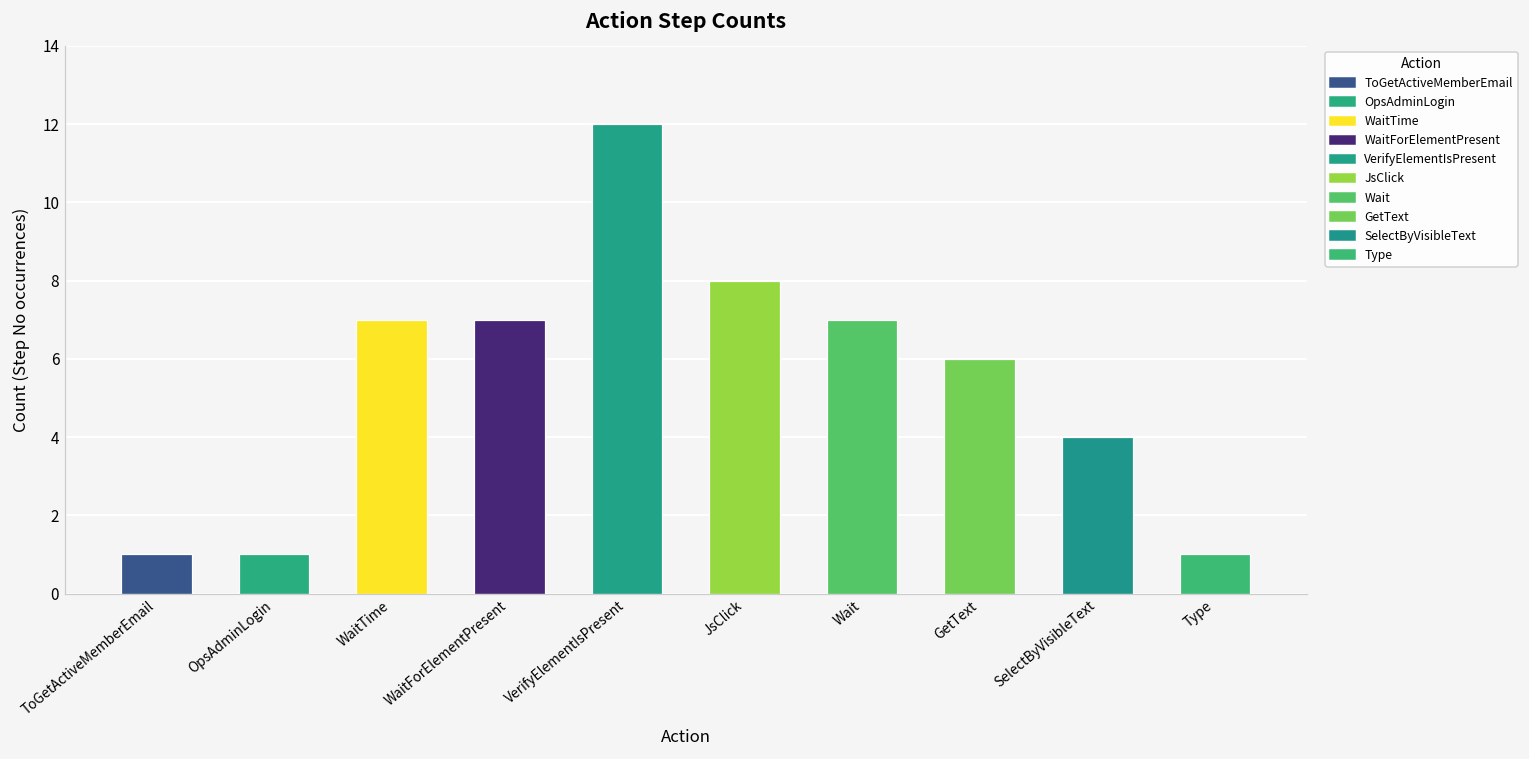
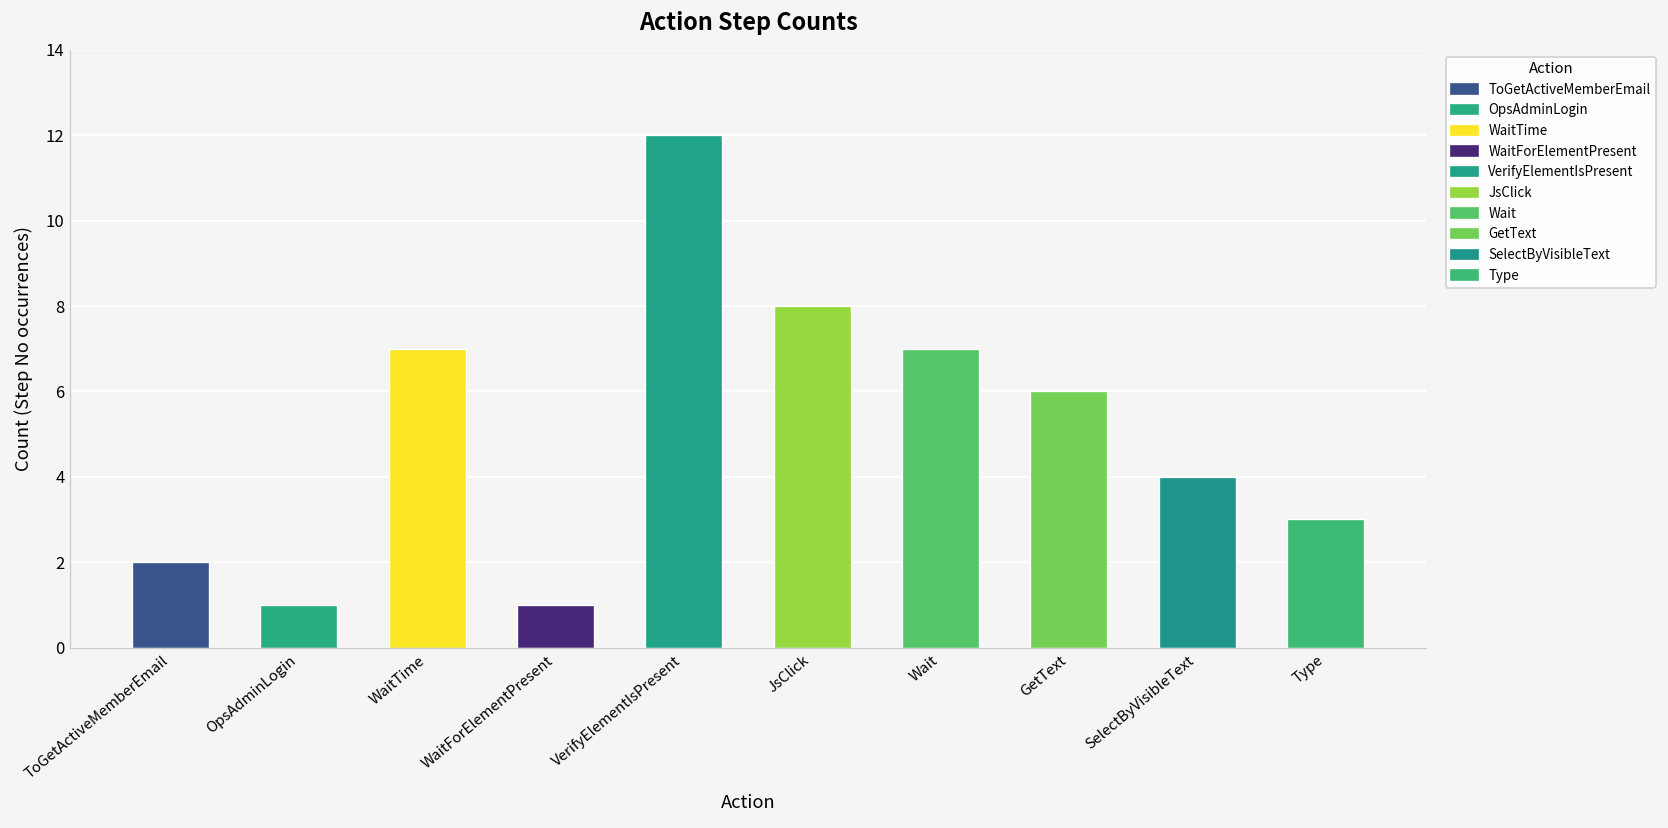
  {
-   "ToGetActiveMemberEmail": 1,
+   "ToGetActiveMemberEmail": 2,
    "OpsAdminLogin": 1,
    "WaitTime": 7,
-   "WaitForElementPresent": 7,
+   "WaitForElementPresent": 1,
    "VerifyElementIsPresent": 12,
    "JsClick": 8,
    "Wait": 7,
    "GetText": 6,
    "SelectByVisibleText": 4,
-   "Type": 1
+   "Type": 3
  }
